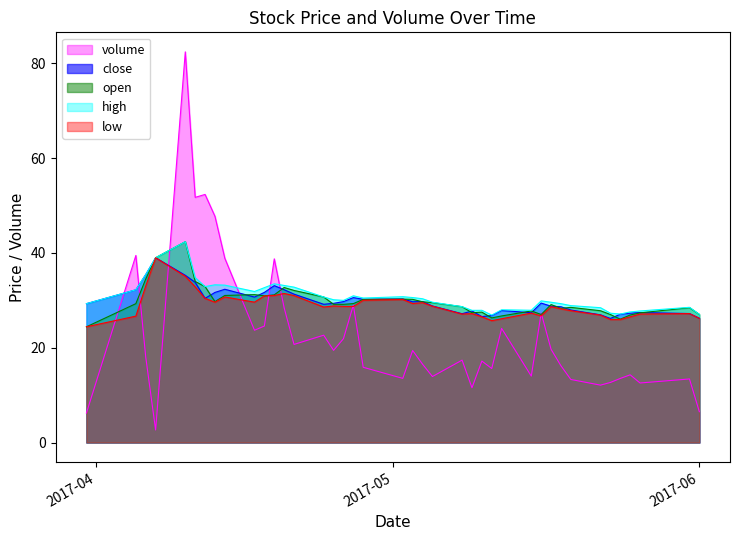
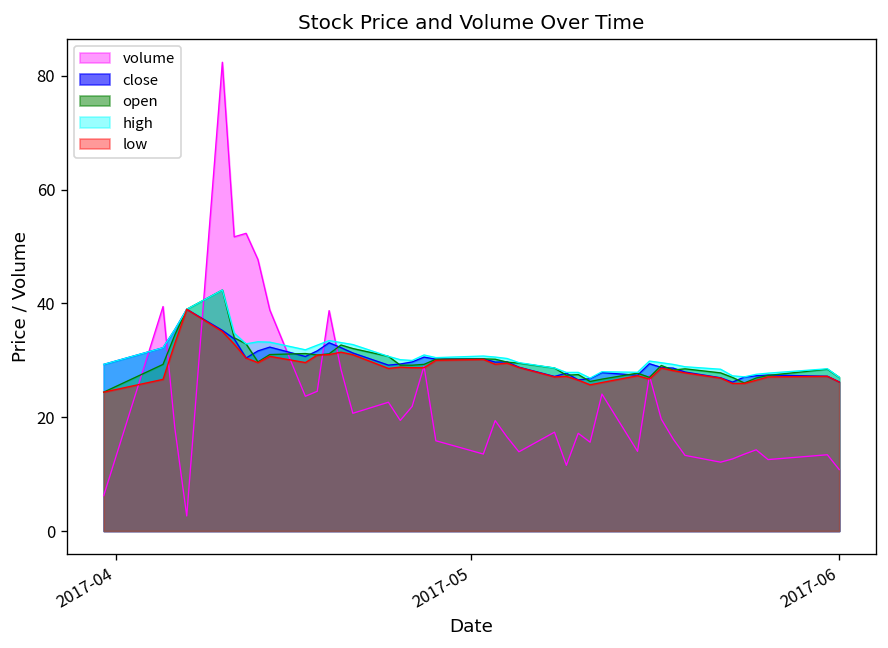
  {
    "volume": {
-     "2017-06": 6
+     "2017-06": 11
    }
  }
